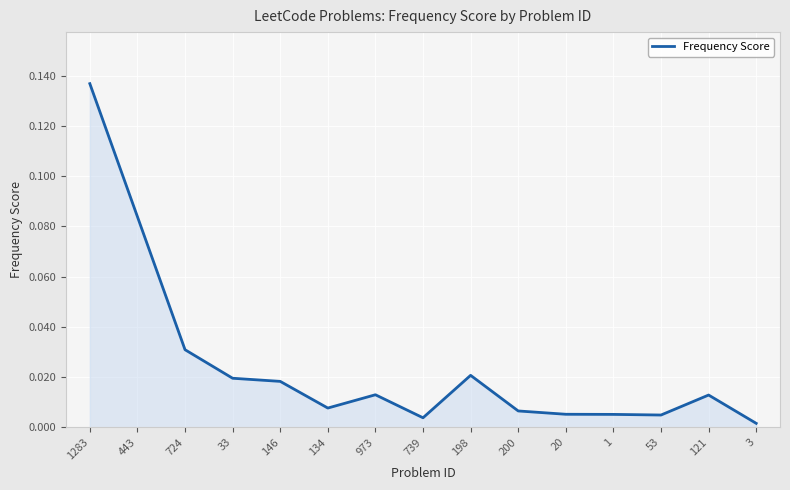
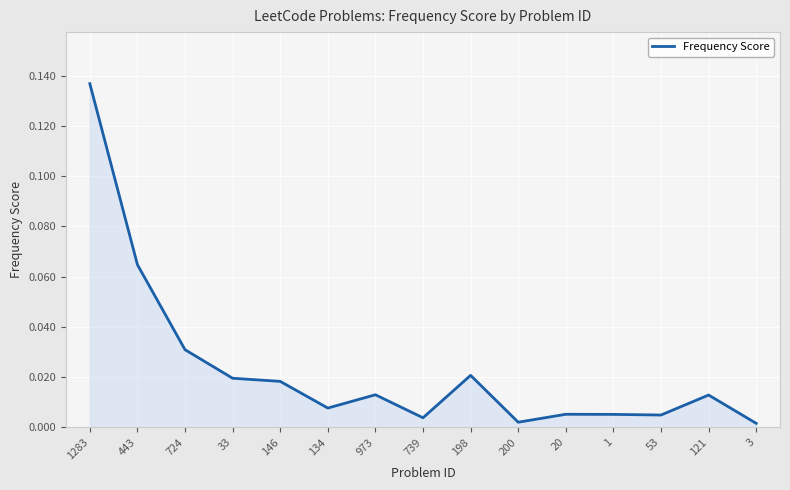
  {
    "1283": 0.137,
-   "443": 0.084,
+   "443": 0.065,
    "724": 0.031,
    "33": 0.020,
    "146": 0.018,
    "134": 0.008,
    "973": 0.013,
    "739": 0.004,
    "198": 0.021,
-   "200": 0.006,
+   "200": 0.002,
    "20": 0.005,
    "1": 0.005,
    "53": 0.005,
    "121": 0.013,
    "3": 0.002
  }
